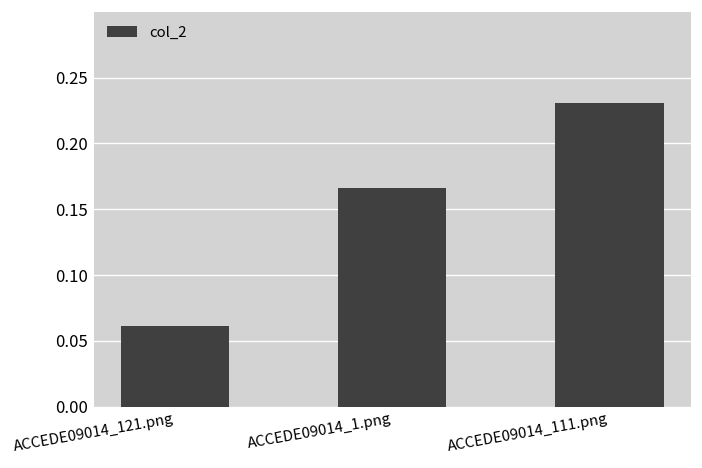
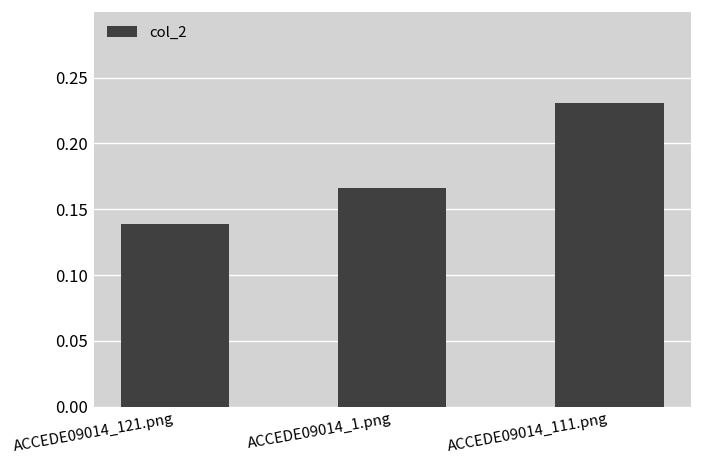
  {
-   "ACCEDE09014_121.png": 0.061,
+   "ACCEDE09014_121.png": 0.139,
    "ACCEDE09014_1.png": 0.166,
    "ACCEDE09014_111.png": 0.231
  }
